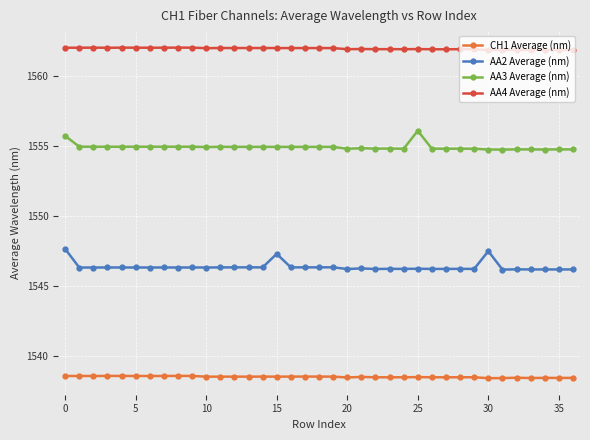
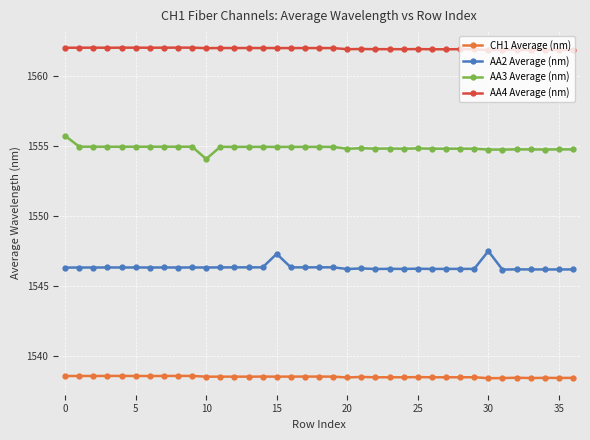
  {
    "AA2 Average (nm)": {
-     "0": 1547.7,
+     "0": 1546.3,
      "5": 1546.3,
      "10": 1546.3,
      "15": 1547.3,
      "20": 1546.2,
      "25": 1546.2,
      "30": 1547.5,
      "35": 1546.2
    },
    "AA3 Average (nm)": {
      "0": 1555.7,
      "5": 1555.0,
-     "10": 1554.9,
+     "10": 1554.1,
      "15": 1555.0,
      "20": 1554.8,
-     "25": 1556.1,
+     "25": 1554.8,
      "30": 1554.8,
      "35": 1554.8
    }
  }
